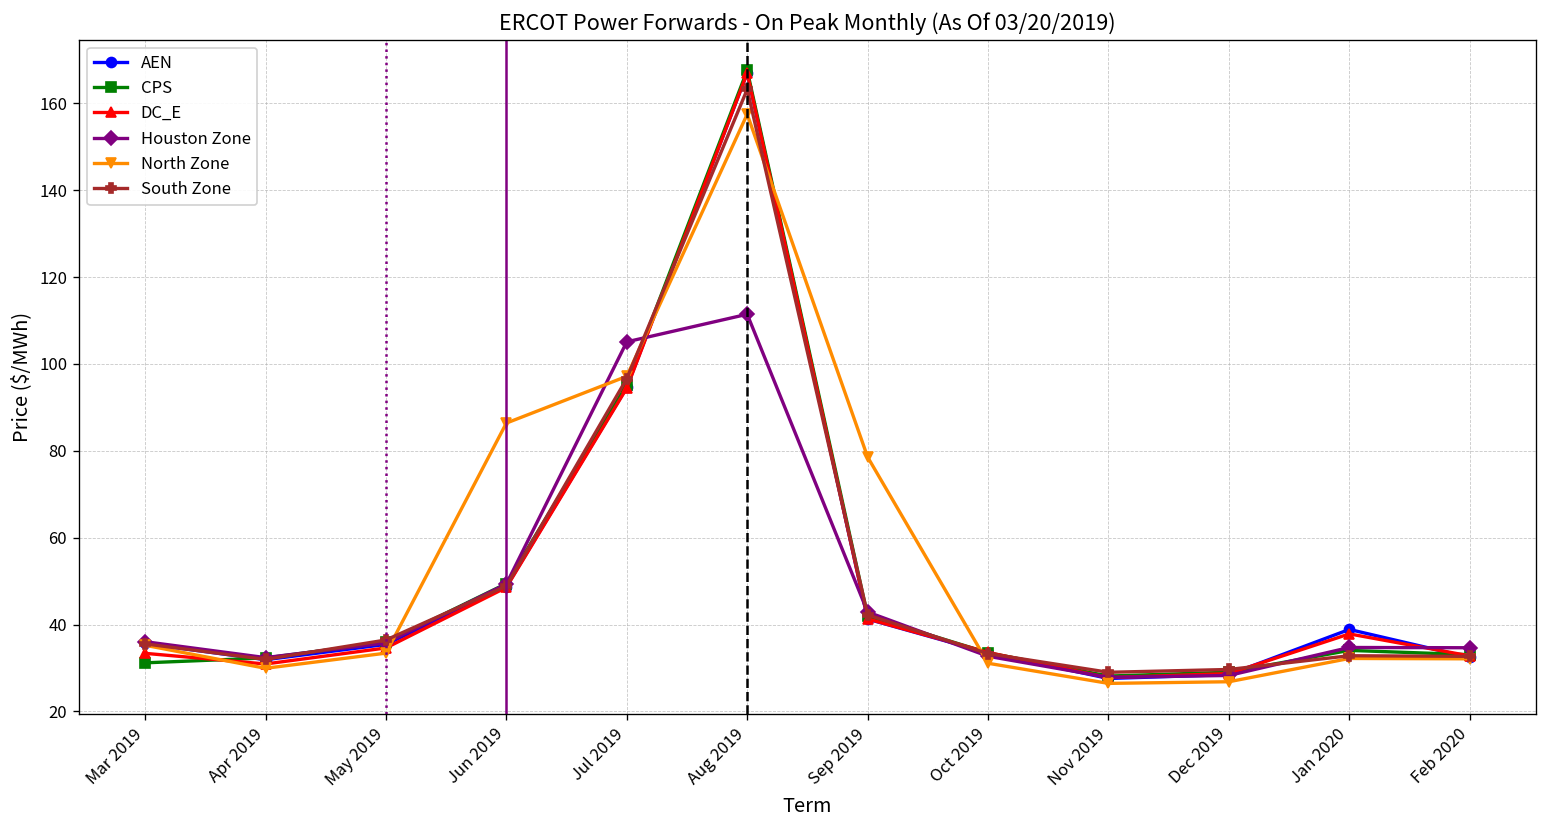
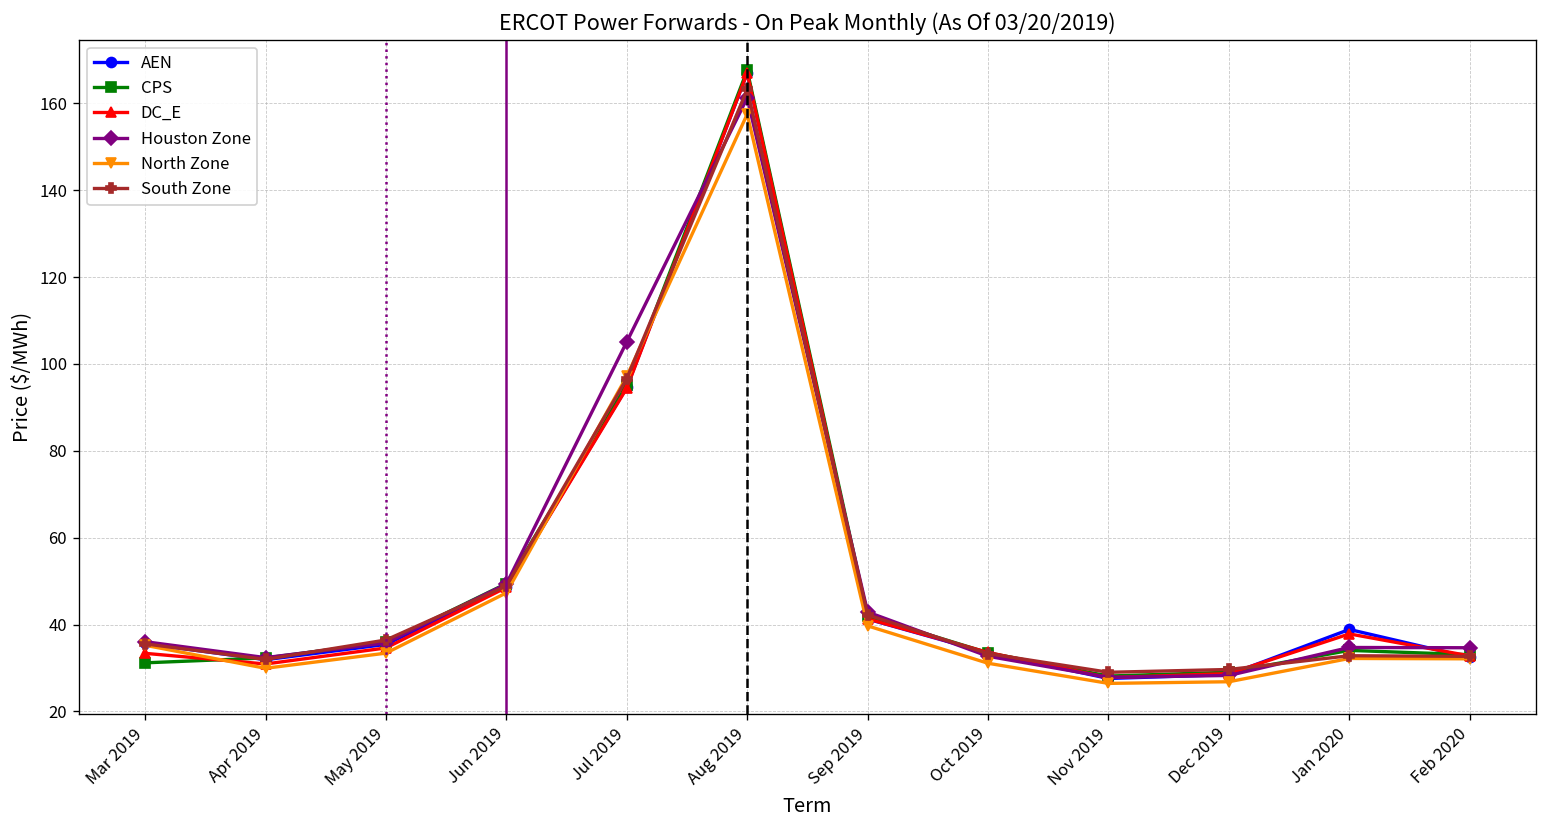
  {
    "AEN": {
      "Jan 2020": 39
    },
    "CPS": {
      "Mar 2019": 31
    },
    "DC_E": {
      "Mar 2019": 33,
      "Apr 2019": 31,
      "May 2019": 35,
      "Jan 2020": 38
    },
    "Houston Zone": {
      "Jul 2019": 105,
-     "Aug 2019": 111,
+     "Aug 2019": 161,
      "Feb 2020": 35
    },
    "North Zone": {
      "Apr 2019": 30,
      "May 2019": 33,
-     "Jun 2019": 86,
+     "Jun 2019": 47,
      "Aug 2019": 158,
-     "Sep 2019": 79,
+     "Sep 2019": 40,
      "Oct 2019": 31,
      "Nov 2019": 26,
      "Dec 2019": 27
    },
    "South Zone": {
      "Aug 2019": 163,
      "Nov 2019": 29
    }
  }
